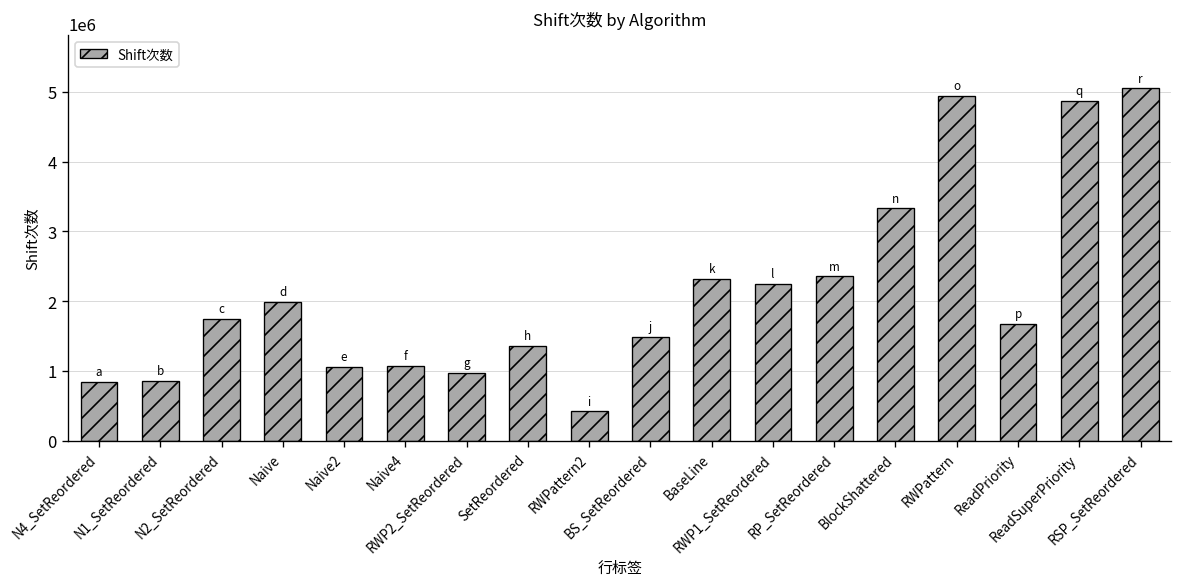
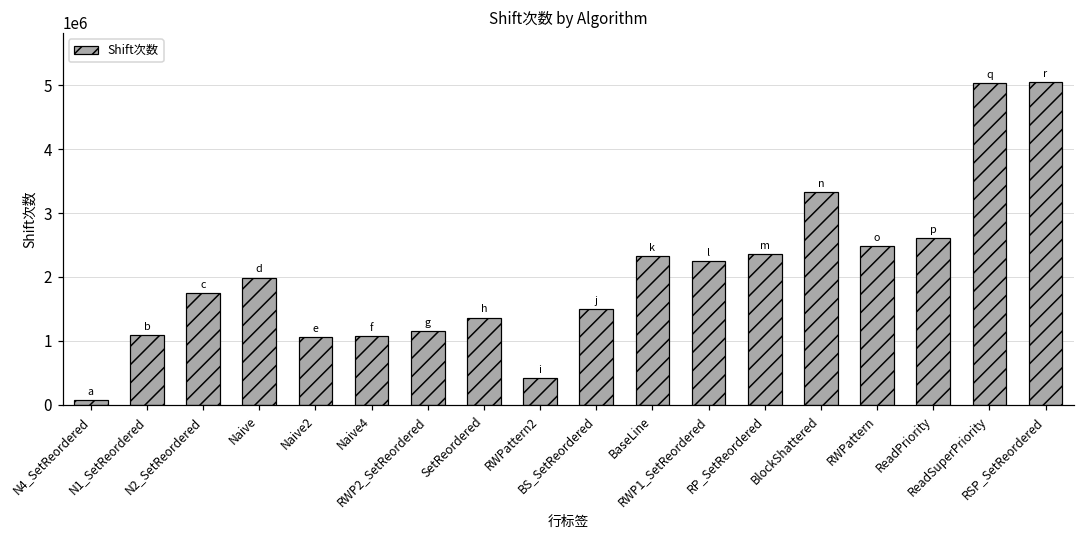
  {
-   "N4_SetReordered": 800000,
-   "N1_SetReordered": 900000,
+   "N4_SetReordered": 100000,
+   "N1_SetReordered": 1100000,
    "N2_SetReordered": 1700000,
    "Naive": 2000000,
    "Naive2": 1100000,
    "Naive4": 1100000,
-   "RWP2_SetReordered": 1000000,
+   "RWP2_SetReordered": 1200000,
    "SetReordered": 1400000,
    "RWPattern2": 400000,
    "BS_SetReordered": 1500000,
    "BaseLine": 2300000,
    "RWP1_SetReordered": 2300000,
    "RP_SetReordered": 2400000,
    "BlockShattered": 3300000,
-   "RWPattern": 4900000,
-   "ReadPriority": 1700000,
-   "ReadSuperPriority": 4900000,
+   "RWPattern": 2500000,
+   "ReadPriority": 2600000,
+   "ReadSuperPriority": 5000000,
    "RSP_SetReordered": 5100000
  }
